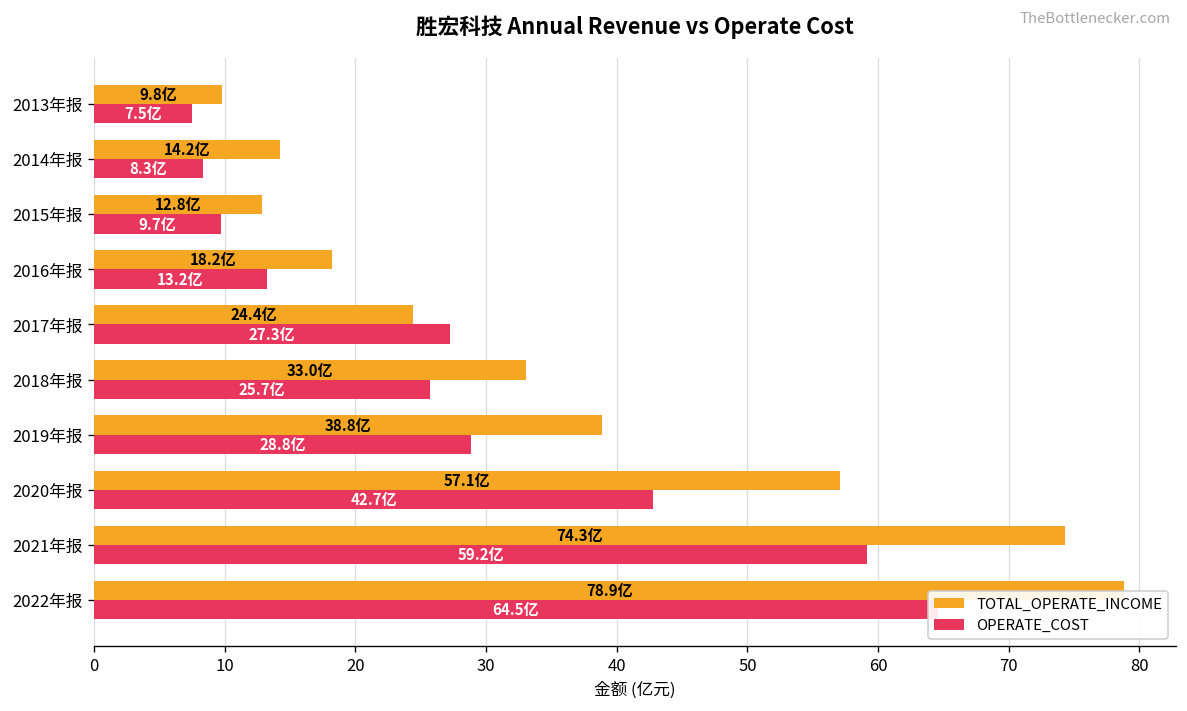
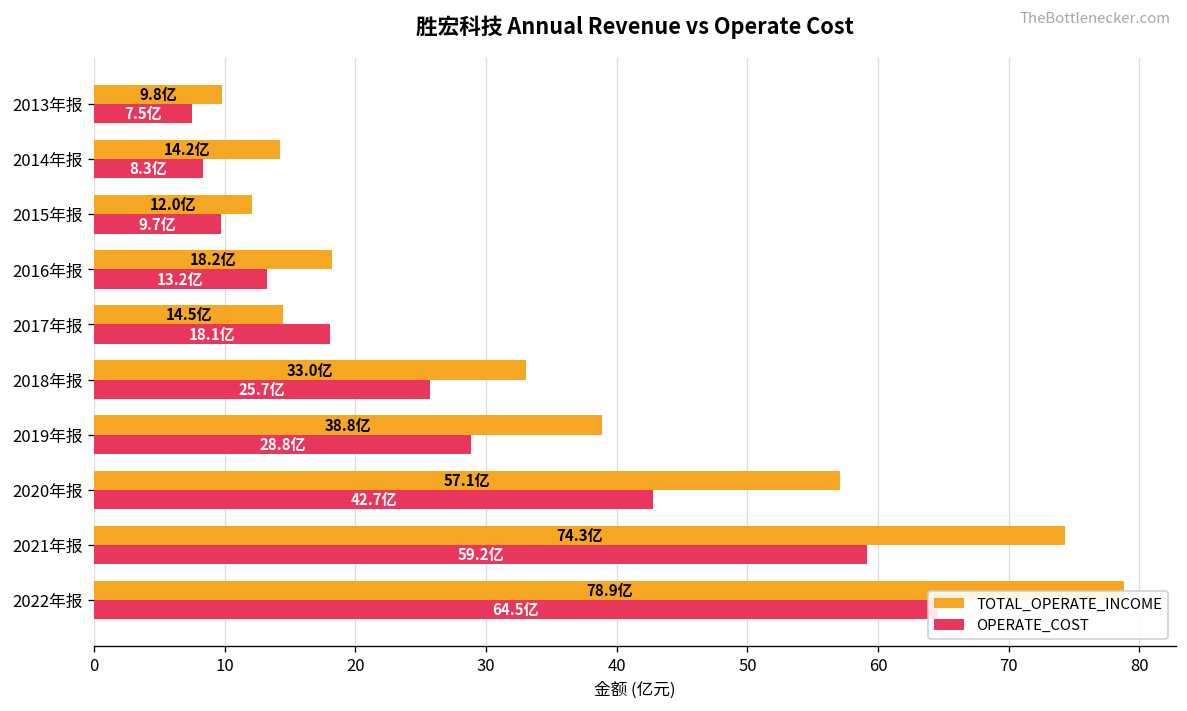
  {
    "TOTAL_OPERATE_INCOME": {
      "2013年报": "9.8亿",
      "2014年报": "14.2亿",
-     "2015年报": "12.8亿",
+     "2015年报": "12.0亿",
      "2016年报": "18.2亿",
-     "2017年报": "24.4亿",
+     "2017年报": "14.5亿",
      "2018年报": "33.0亿",
      "2019年报": "38.8亿",
      "2020年报": "57.1亿",
      "2021年报": "74.3亿"
    },
    "OPERATE_COST": {
      "2013年报": "7.5亿",
      "2014年报": "8.3亿",
      "2015年报": "9.7亿",
      "2016年报": "13.2亿",
-     "2017年报": "27.3亿",
+     "2017年报": "18.1亿",
      "2018年报": "25.7亿",
      "2019年报": "28.8亿",
      "2020年报": "42.7亿",
      "2021年报": "59.2亿"
    }
  }
